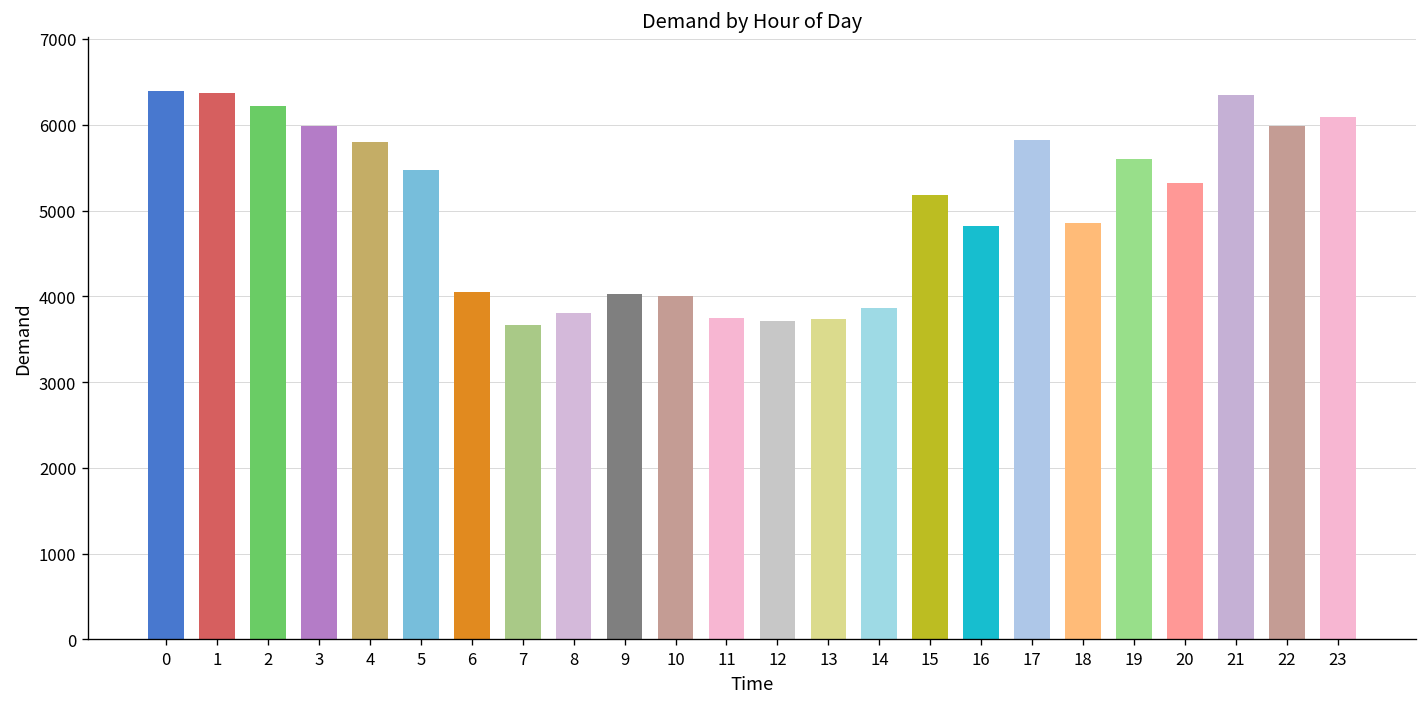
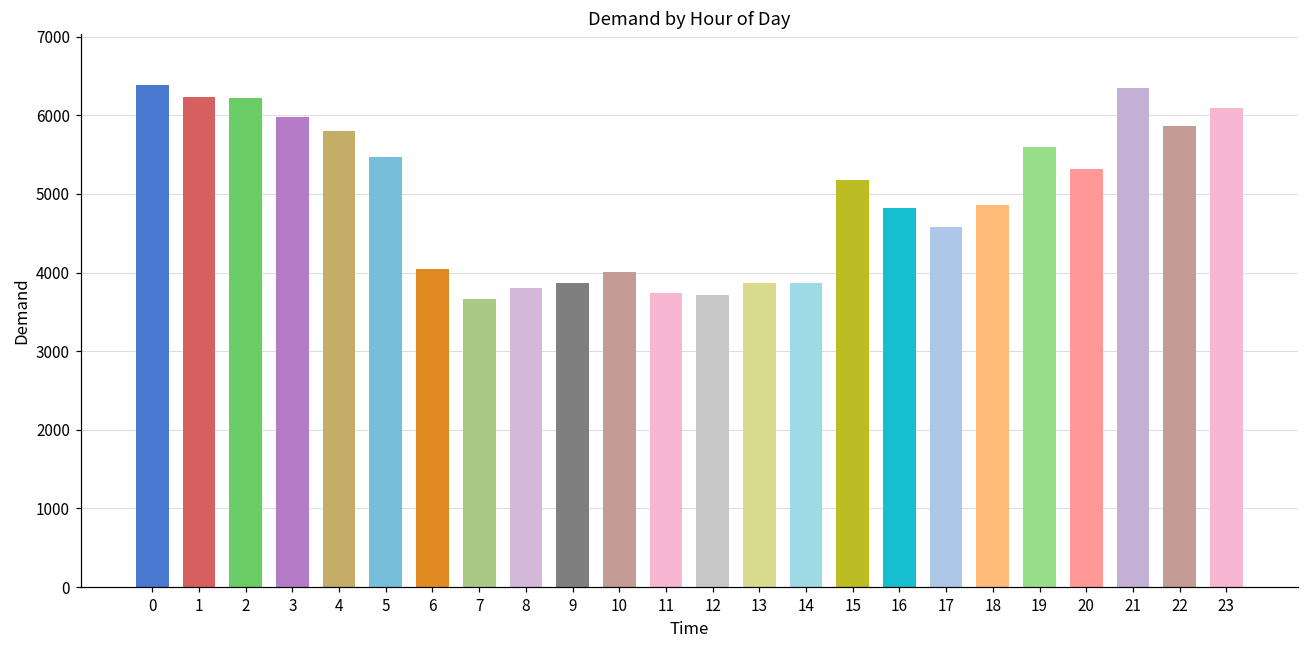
  {
    "0": 6400,
-   "1": 6400,
+   "1": 6200,
    "2": 6200,
    "3": 6000,
    "4": 5800,
    "5": 5500,
    "6": 4000,
    "7": 3700,
    "8": 3800,
-   "9": 4000,
+   "9": 3900,
    "10": 4000,
    "11": 3700,
    "12": 3700,
-   "13": 3700,
+   "13": 3900,
    "14": 3900,
    "15": 5200,
    "16": 4800,
-   "17": 5800,
+   "17": 4600,
    "18": 4900,
    "19": 5600,
    "20": 5300,
    "21": 6300,
-   "22": 6000,
+   "22": 5900,
    "23": 6100
  }
